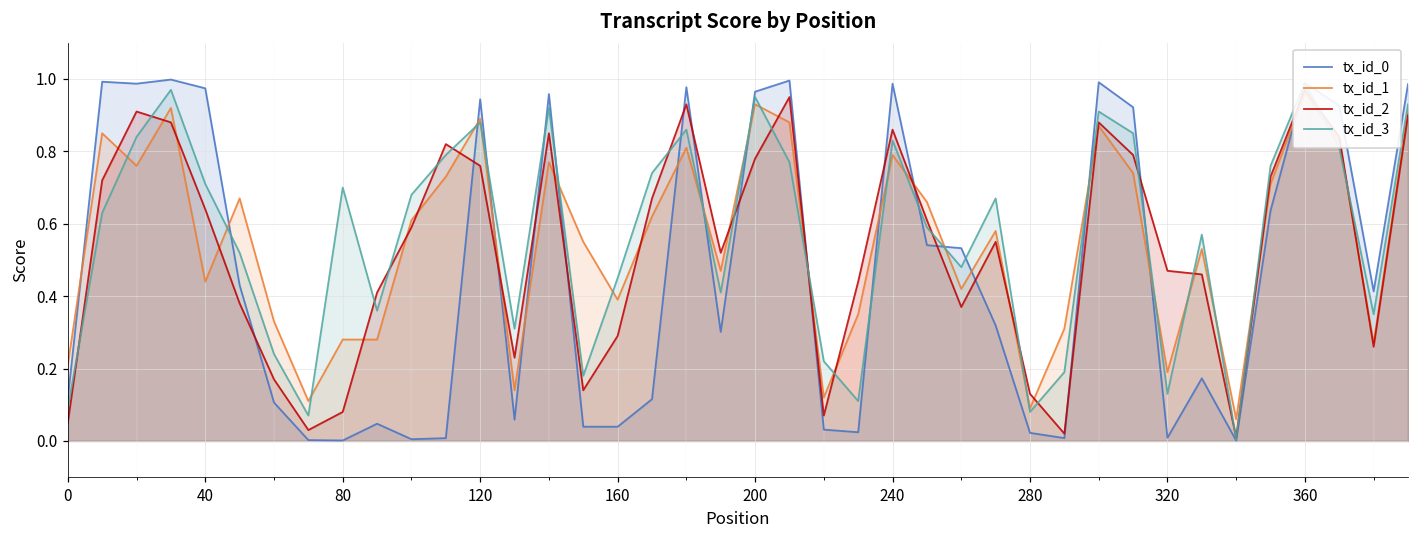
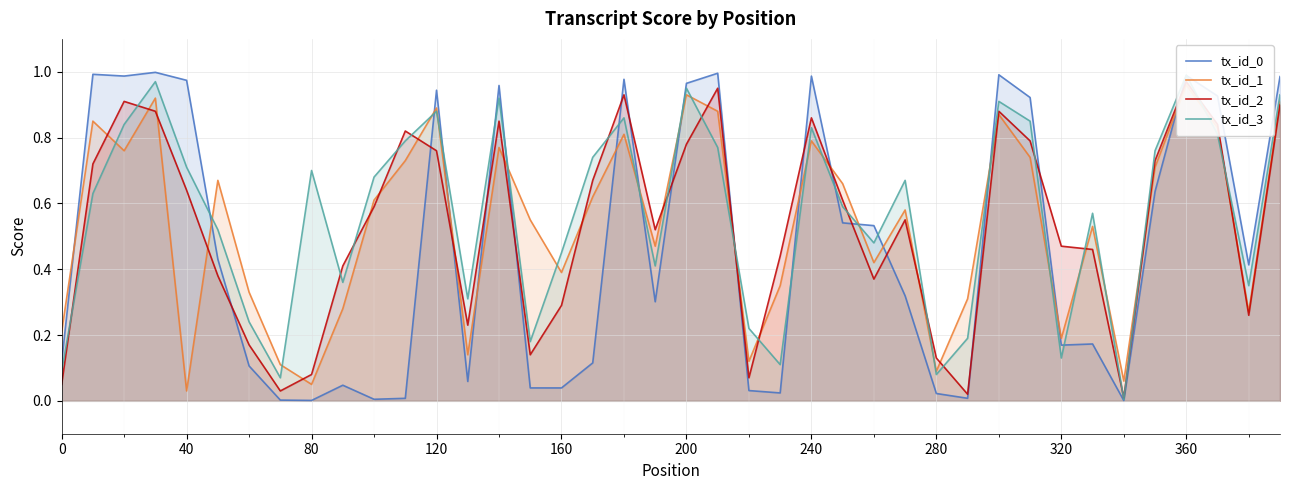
  {
    "tx_id_0": {
      "0": 0.12,
      "40": 0.97,
      "80": 0.00,
      "120": 0.94,
      "160": 0.04,
      "200": 0.96,
      "240": 0.99,
      "280": 0.02,
-     "320": 0.01
+     "320": 0.17
    },
    "tx_id_1": {
      "0": 0.21,
-     "40": 0.44,
-     "80": 0.28,
+     "40": 0.03,
+     "80": 0.05,
      "120": 0.89,
      "160": 0.39,
      "200": 0.93,
      "240": 0.79,
      "280": 0.09,
      "320": 0.19
    },
    "tx_id_2": {
      "0": 0.05,
      "40": 0.64,
      "80": 0.08,
      "120": 0.76,
      "160": 0.29,
      "200": 0.78,
      "240": 0.86,
      "280": 0.13,
      "320": 0.47
    },
    "tx_id_3": {
      "0": 0.09,
      "40": 0.71,
      "80": 0.70,
      "120": 0.88,
      "160": 0.45,
      "200": 0.95,
      "240": 0.83,
      "280": 0.08,
      "320": 0.13
    }
  }
